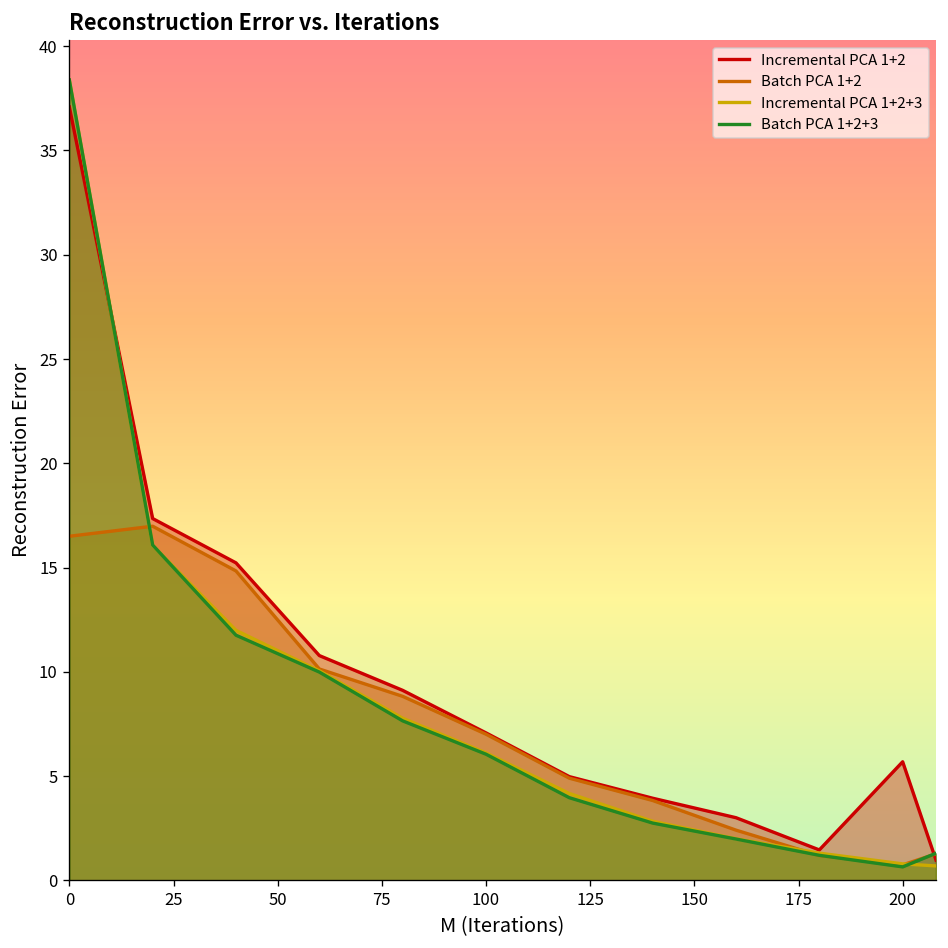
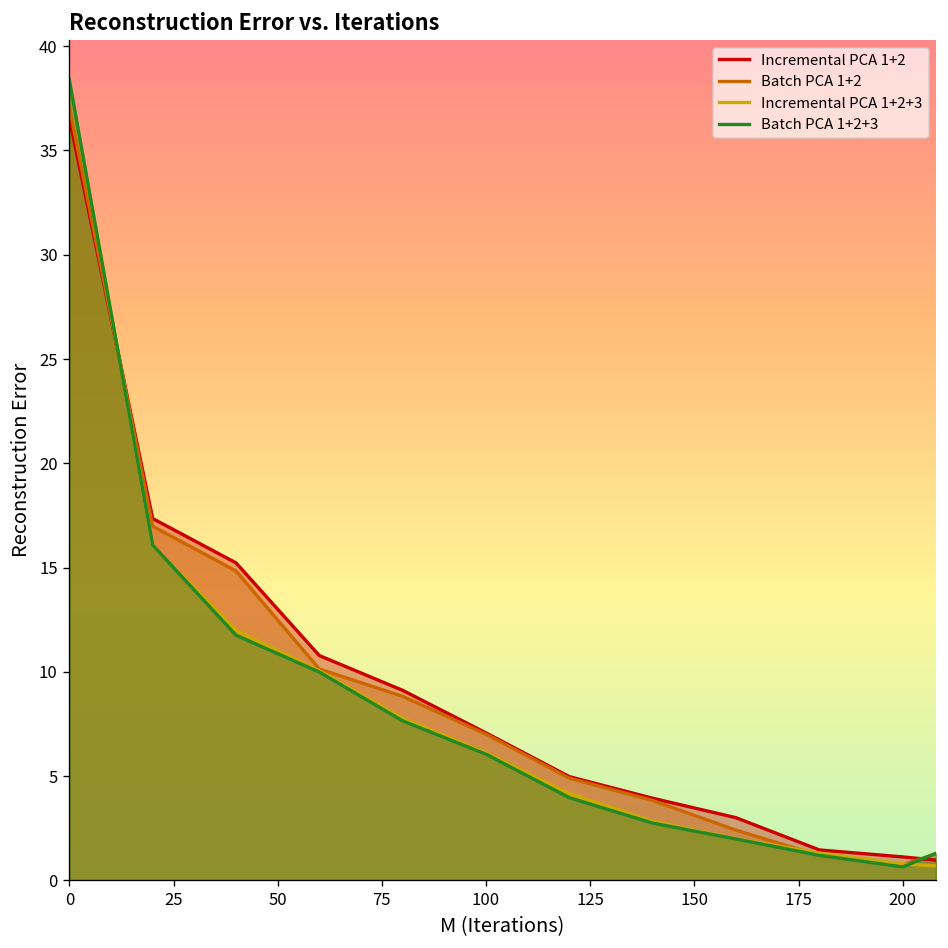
  {
    "Incremental PCA 1+2": {
-     "0": 37.1,
-     "200": 5.7
+     "0": 36.5,
+     "200": 1.1
    },
    "Batch PCA 1+2": {
-     "0": 16.5
+     "0": 37.1
    }
  }
